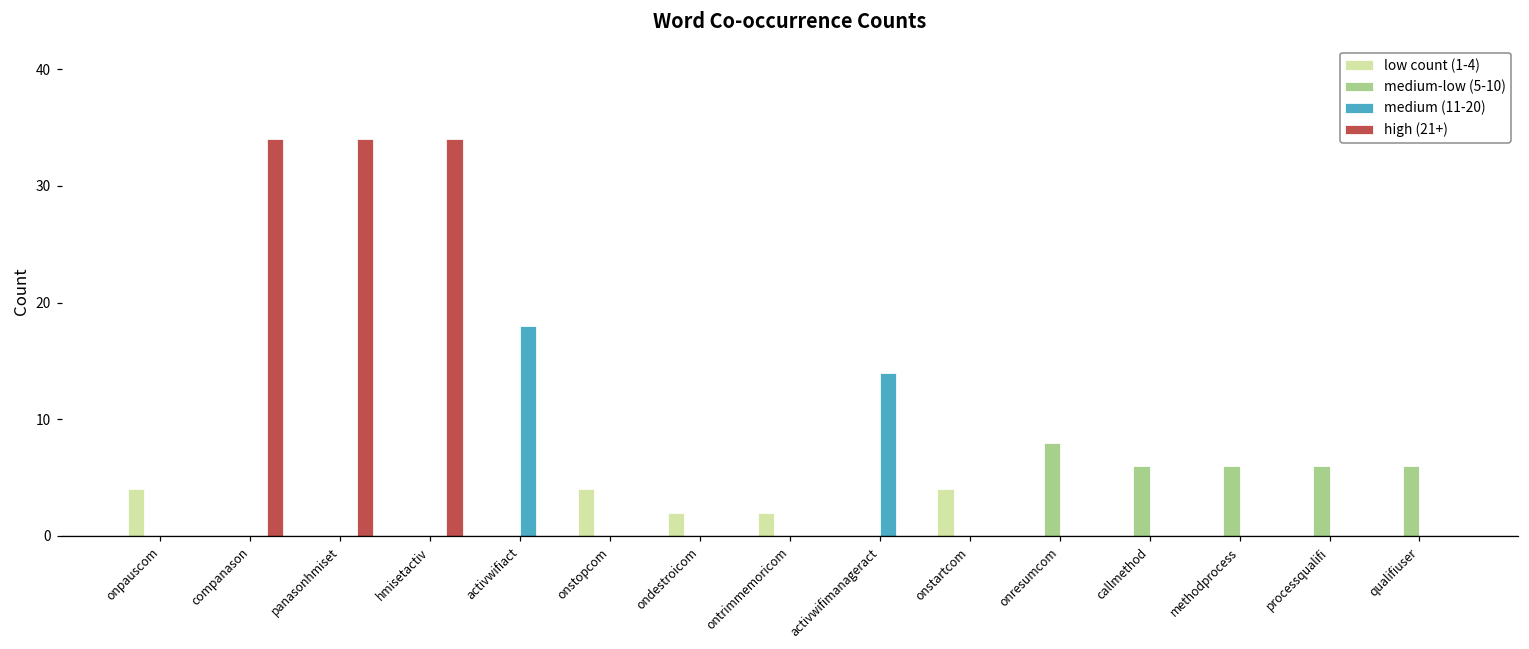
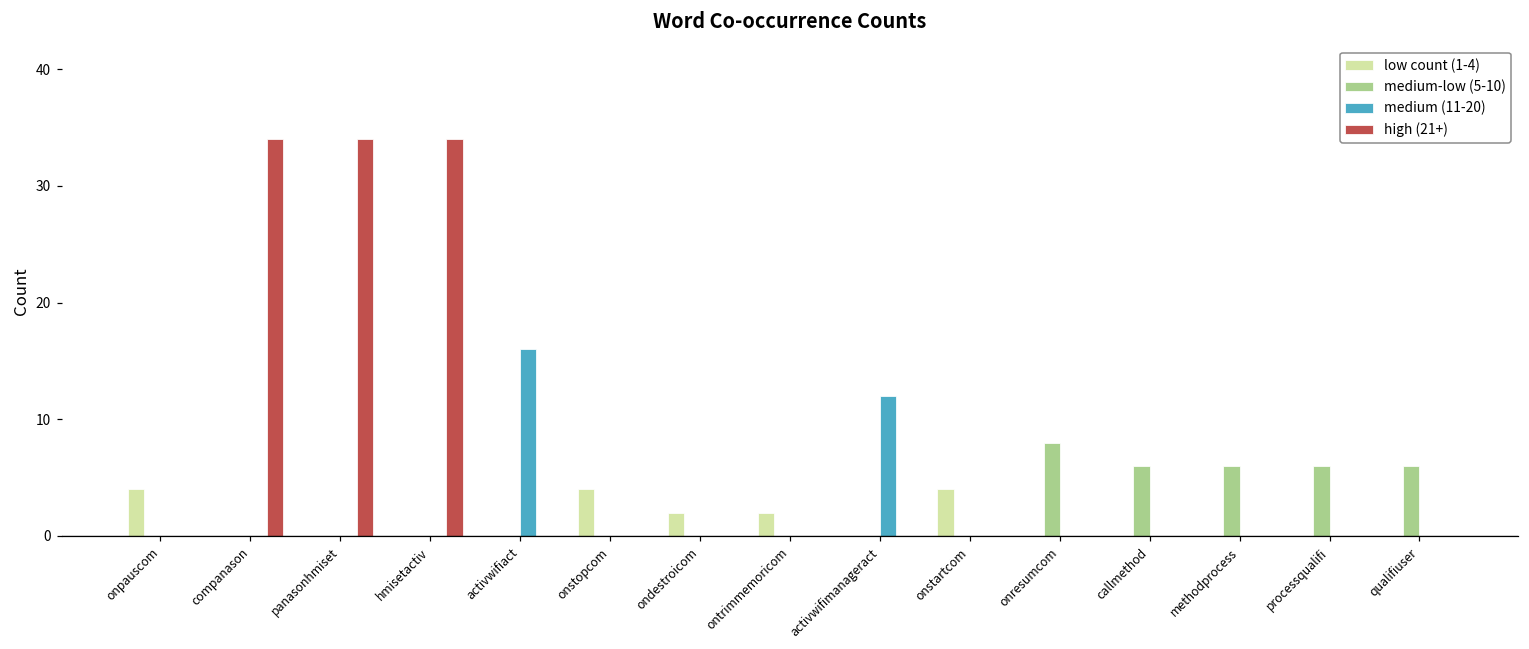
  {
    "medium (11-20)": {
      "onpauscom": 0,
      "companason": 0,
      "panasonhmiset": 0,
      "hmisetactiv": 0,
-     "activwifiact": 18,
+     "activwifiact": 16,
      "onstopcom": 0,
      "ondestroicom": 0,
      "ontrimmemoricom": 0,
-     "activwifimanageract": 14,
+     "activwifimanageract": 12,
      "onstartcom": 0,
      "onresumcom": 0,
      "callmethod": 0,
      "methodprocess": 0,
      "processqualifi": 0,
      "qualifiuser": 0
    },
    "high (21+)": {
      "onpauscom": 0,
      "companason": 34,
      "panasonhmiset": 34,
      "hmisetactiv": 34,
      "activwifiact": 0,
      "onstopcom": 0,
      "ondestroicom": 0,
      "ontrimmemoricom": 0,
      "activwifimanageract": 0,
      "onstartcom": 0,
      "onresumcom": 0,
      "callmethod": 0,
      "methodprocess": 0,
      "processqualifi": 0,
      "qualifiuser": 0
    }
  }
